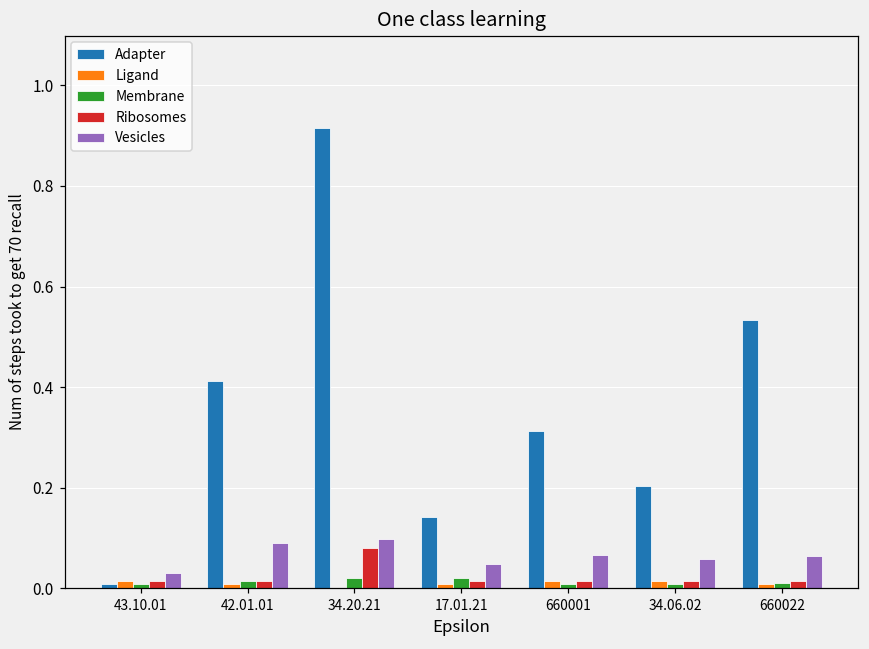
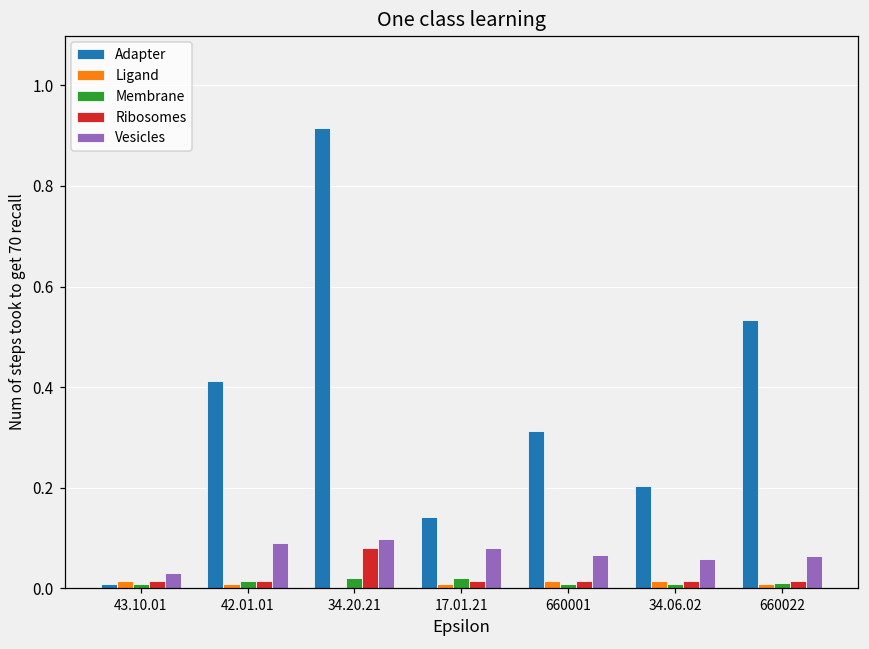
  {
    "Adapter": {
      "43.10.01": 0.01,
      "42.01.01": 0.41,
      "34.20.21": 0.92,
      "17.01.21": 0.14,
      "660001": 0.31,
      "34.06.02": 0.20,
      "660022": 0.53
    },
    "Ligand": {
      "43.10.01": 0.01,
      "42.01.01": 0.01,
      "34.20.21": 0.00,
      "17.01.21": 0.01,
      "660001": 0.01,
      "34.06.02": 0.01,
      "660022": 0.01
    },
    "Membrane": {
      "43.10.01": 0.01,
      "42.01.01": 0.01,
      "34.20.21": 0.02,
      "17.01.21": 0.02,
      "660001": 0.01,
      "34.06.02": 0.01,
      "660022": 0.01
    },
    "Ribosomes": {
      "43.10.01": 0.01,
      "42.01.01": 0.01,
      "34.20.21": 0.08,
      "17.01.21": 0.01,
      "660001": 0.01,
      "34.06.02": 0.01,
      "660022": 0.01
    },
    "Vesicles": {
      "43.10.01": 0.03,
      "42.01.01": 0.09,
      "34.20.21": 0.10,
-     "17.01.21": 0.05,
+     "17.01.21": 0.08,
      "660001": 0.07,
      "34.06.02": 0.06,
      "660022": 0.06
    }
  }
